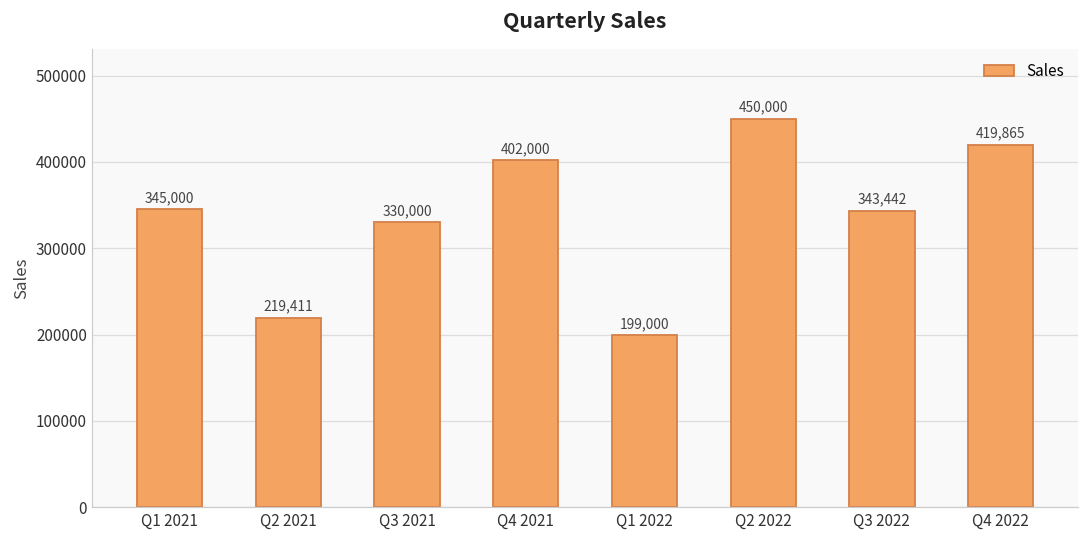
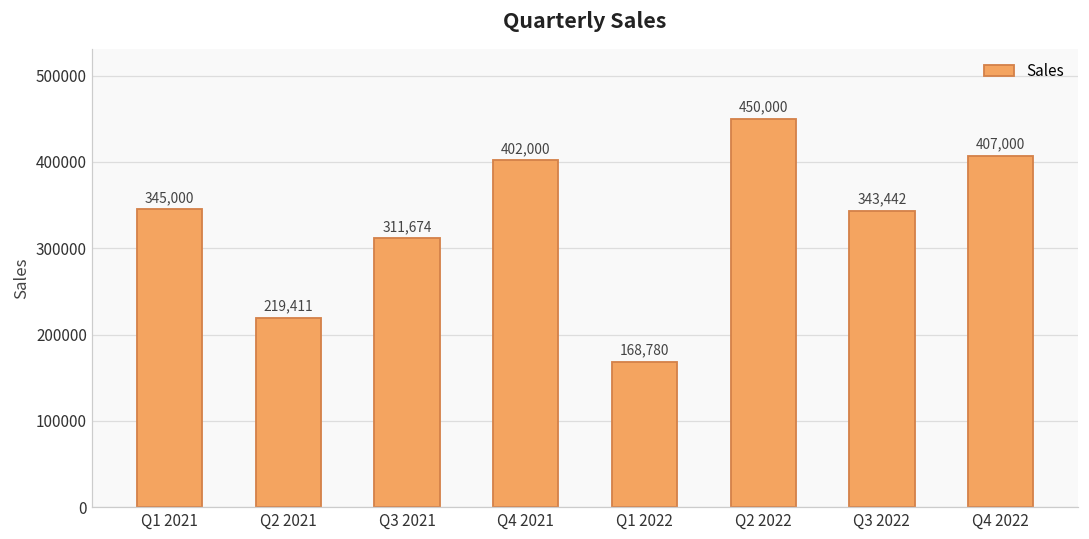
  {
    "Q1 2021": "345,000",
    "Q2 2021": "219,411",
-   "Q3 2021": "330,000",
+   "Q3 2021": "311,674",
    "Q4 2021": "402,000",
-   "Q1 2022": "199,000",
+   "Q1 2022": "168,780",
    "Q2 2022": "450,000",
    "Q3 2022": "343,442",
-   "Q4 2022": "419,865"
+   "Q4 2022": "407,000"
  }
